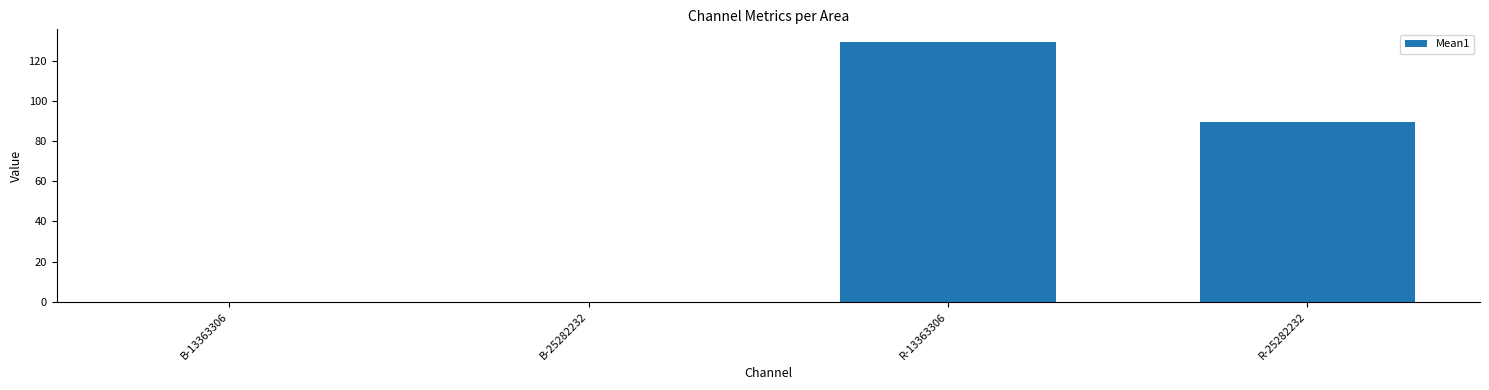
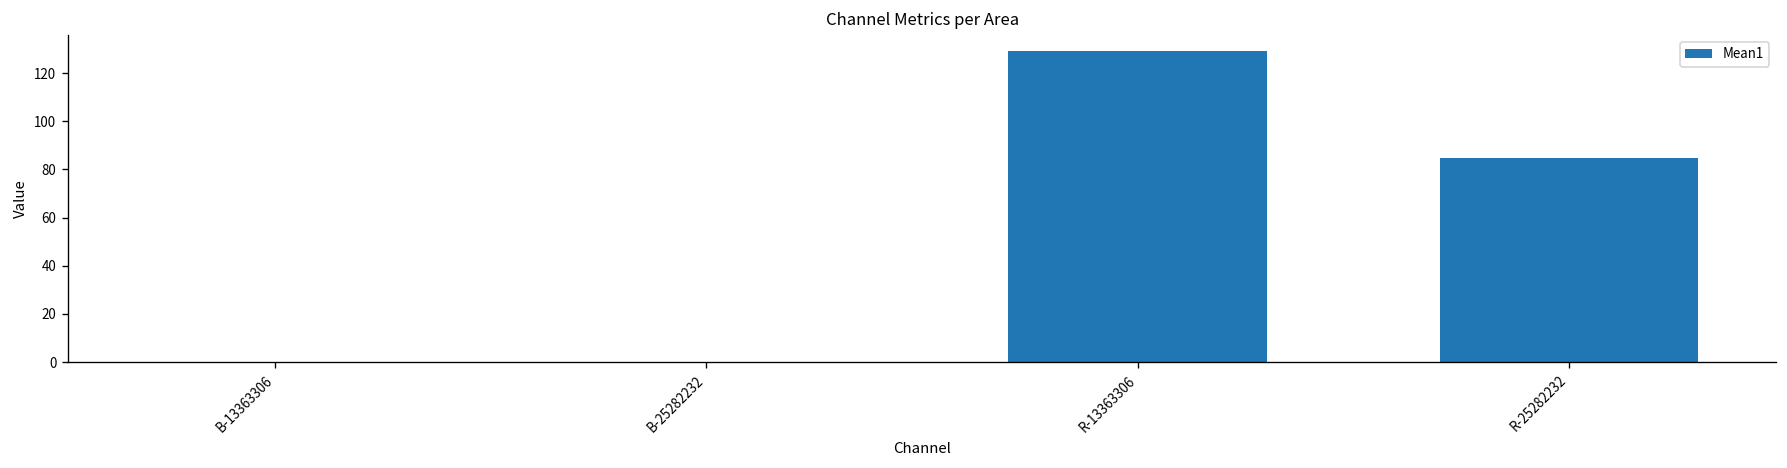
  {
    "B-13363306": 0,
    "B-25282232": 0,
    "R-13363306": 129,
-   "R-25282232": 89
+   "R-25282232": 85
  }
